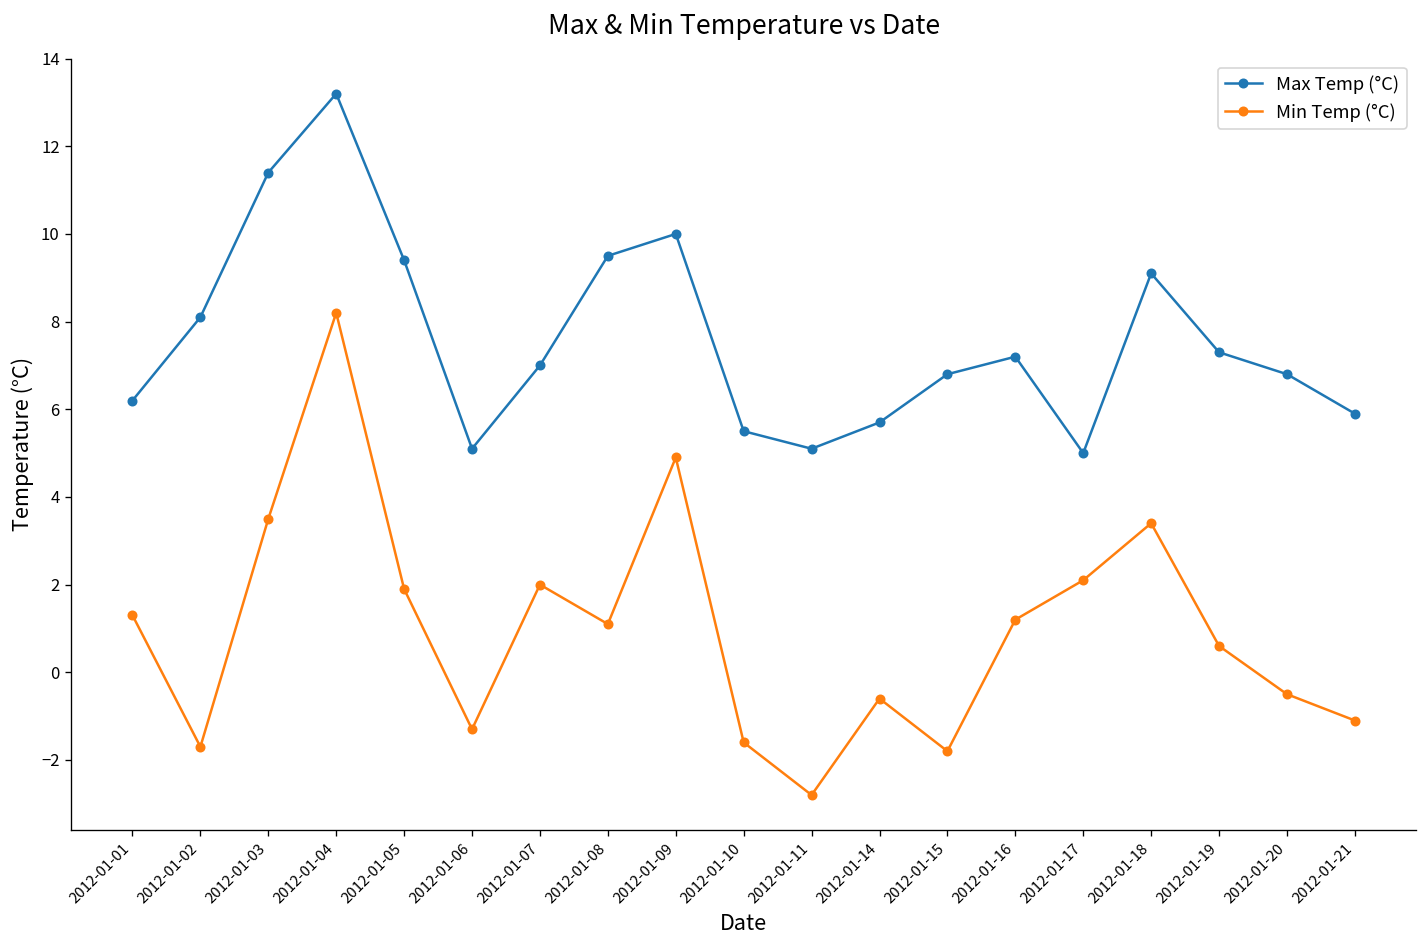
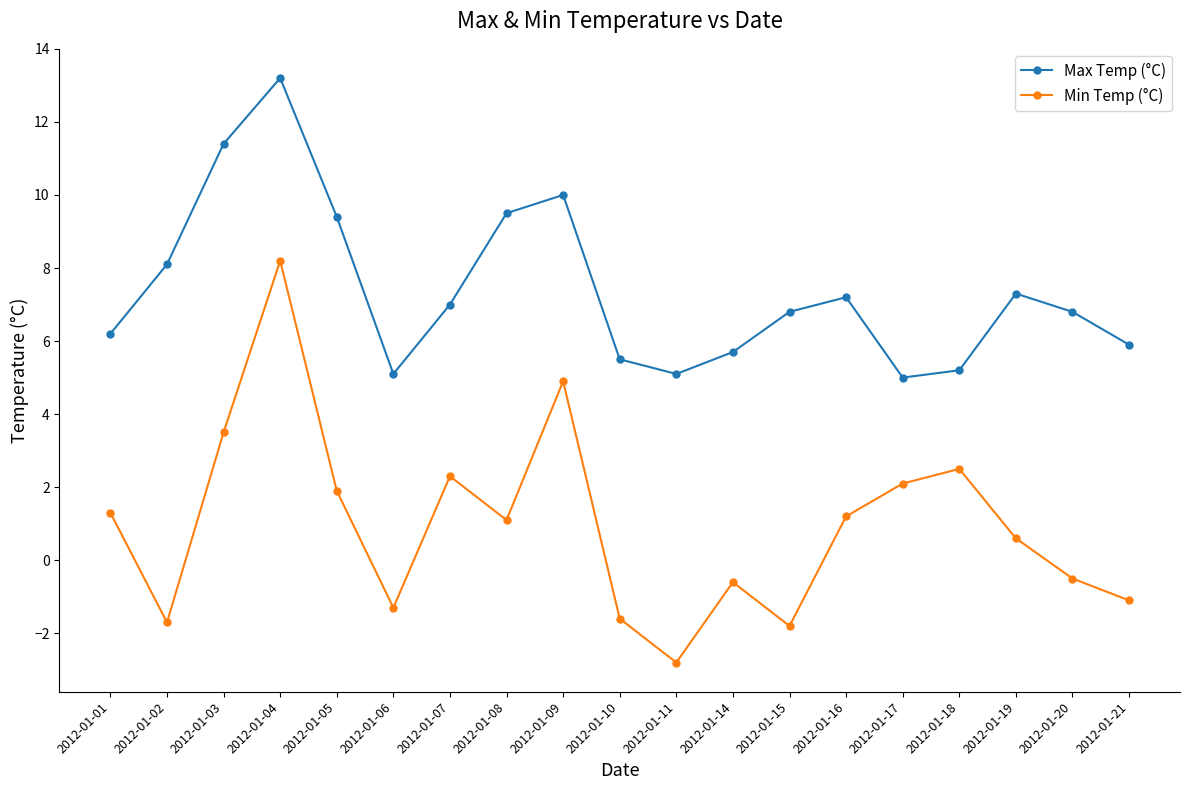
  {
    "Max Temp (°C)": {
      "2012-01-01": 6.2,
      "2012-01-02": 8.1,
      "2012-01-03": 11.4,
      "2012-01-04": 13.2,
      "2012-01-05": 9.4,
      "2012-01-06": 5.1,
      "2012-01-07": 7.0,
      "2012-01-08": 9.5,
      "2012-01-09": 10.0,
      "2012-01-10": 5.5,
      "2012-01-11": 5.1,
      "2012-01-14": 5.7,
      "2012-01-15": 6.8,
      "2012-01-16": 7.2,
      "2012-01-17": 5.0,
-     "2012-01-18": 9.1,
+     "2012-01-18": 5.2,
      "2012-01-19": 7.3,
      "2012-01-20": 6.8,
      "2012-01-21": 5.9
    },
    "Min Temp (°C)": {
      "2012-01-01": 1.3,
      "2012-01-02": -1.7,
      "2012-01-03": 3.5,
      "2012-01-04": 8.2,
      "2012-01-05": 1.9,
      "2012-01-06": -1.3,
-     "2012-01-07": 2.0,
+     "2012-01-07": 2.3,
      "2012-01-08": 1.1,
      "2012-01-09": 4.9,
      "2012-01-10": -1.6,
      "2012-01-11": -2.8,
      "2012-01-14": -0.6,
      "2012-01-15": -1.8,
      "2012-01-16": 1.2,
      "2012-01-17": 2.1,
-     "2012-01-18": 3.4,
+     "2012-01-18": 2.5,
      "2012-01-19": 0.6,
      "2012-01-20": -0.5,
      "2012-01-21": -1.1
    }
  }
